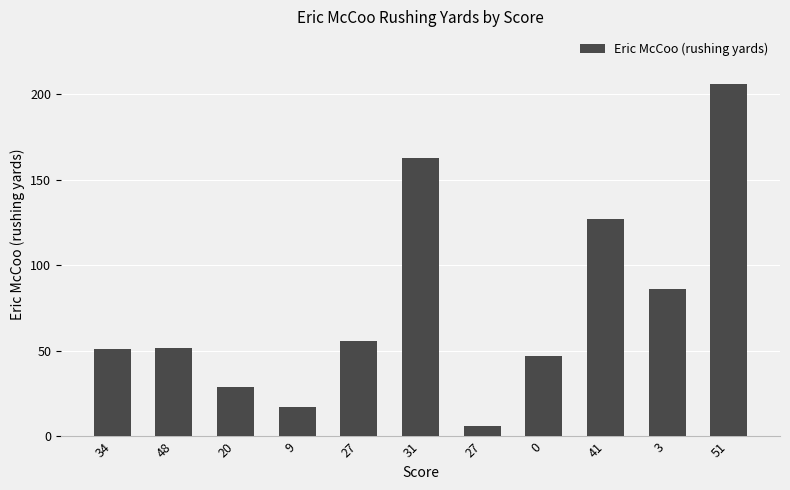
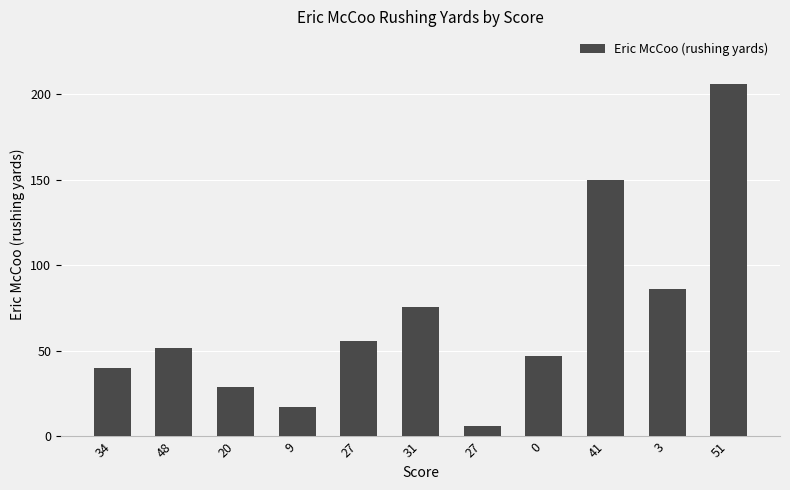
  {
-   "34": 51,
+   "34": 40,
    "48": 52,
    "20": 29,
    "9": 17,
-   "31": 163,
+   "31": 76,
    "0": 47,
-   "41": 127,
+   "41": 150,
    "3": 86,
    "51": 206
  }
